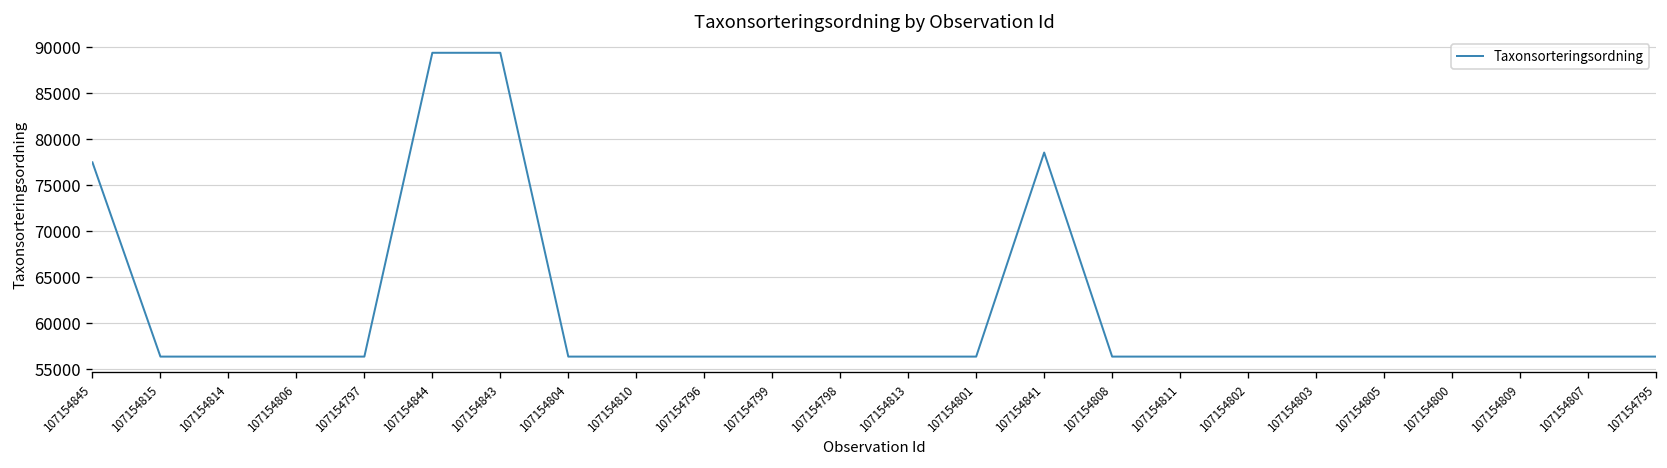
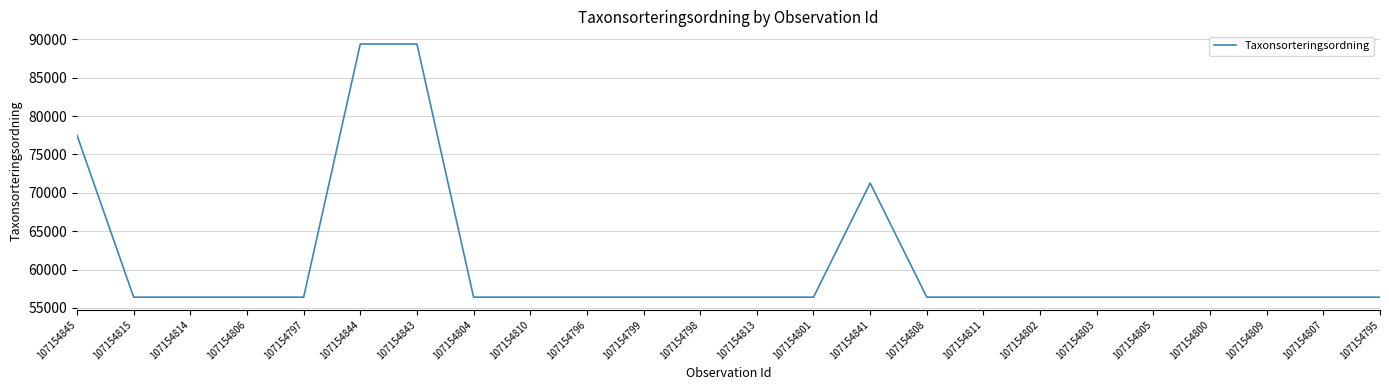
  {
    "107154845": 78000,
    "107154815": 56000,
    "107154814": 56000,
    "107154806": 56000,
    "107154797": 56000,
    "107154844": 89000,
    "107154843": 89000,
    "107154804": 56000,
    "107154810": 56000,
    "107154796": 56000,
    "107154799": 56000,
    "107154798": 56000,
    "107154813": 56000,
    "107154801": 56000,
-   "107154841": 79000,
+   "107154841": 71000,
    "107154808": 56000,
    "107154811": 56000,
    "107154802": 56000,
    "107154803": 56000,
    "107154805": 56000,
    "107154800": 56000,
    "107154809": 56000,
    "107154807": 56000,
    "107154795": 56000
  }
